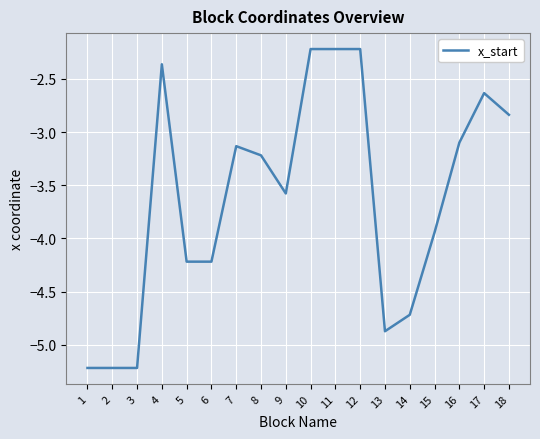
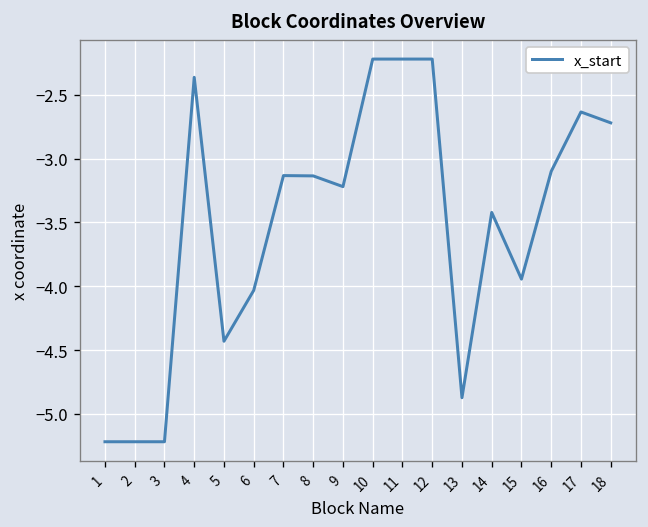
  {
    "1": -5.22,
    "2": -5.22,
    "3": -5.22,
    "4": -2.36,
-   "5": -4.22,
-   "6": -4.22,
+   "5": -4.43,
+   "6": -4.03,
    "7": -3.13,
-   "8": -3.22,
-   "9": -3.58,
+   "8": -3.14,
+   "9": -3.22,
    "10": -2.22,
    "11": -2.22,
    "12": -2.22,
    "13": -4.87,
-   "14": -4.72,
+   "14": -3.42,
    "15": -3.94,
    "16": -3.10,
    "17": -2.63,
-   "18": -2.84
+   "18": -2.72
  }
